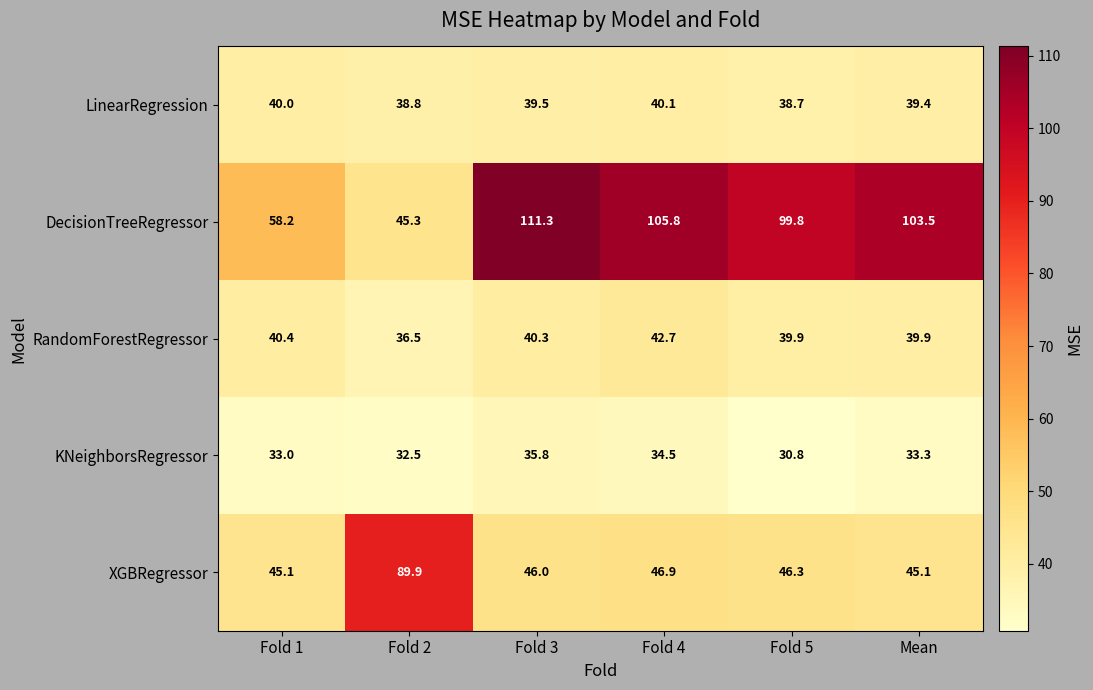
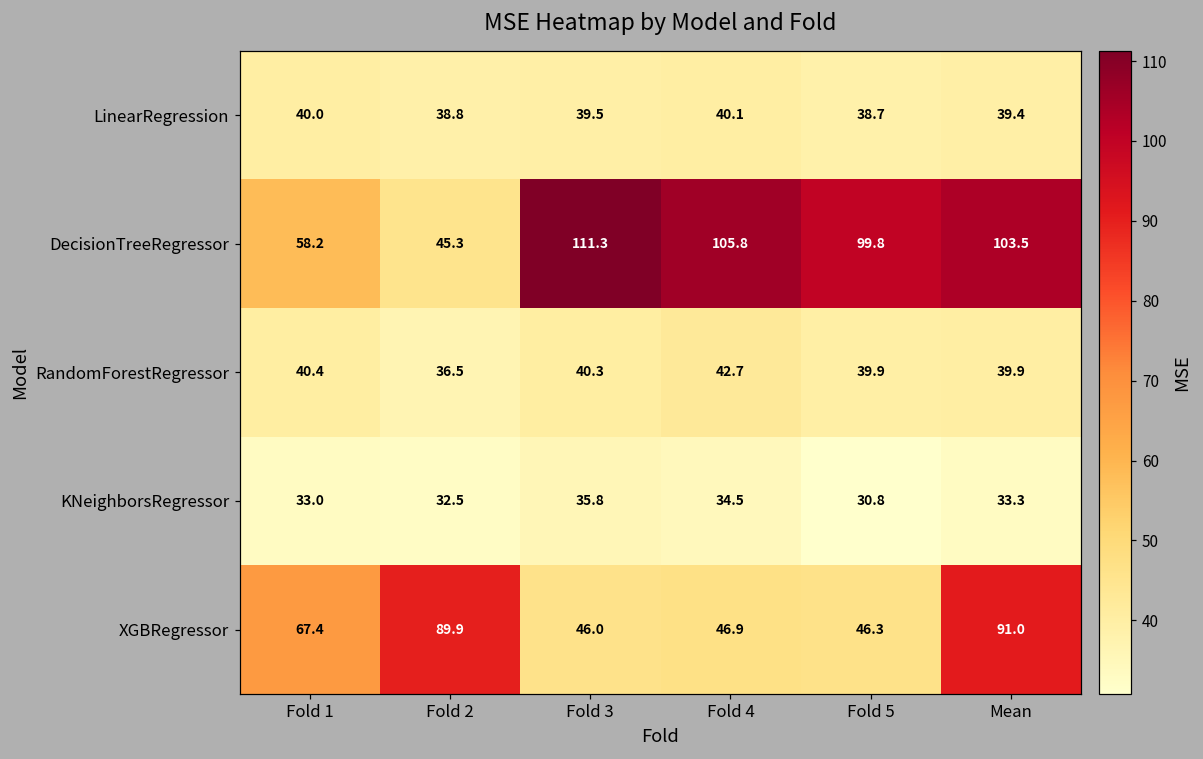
  {
    "LinearRegression": {
      "Fold 1": 40.0,
      "Fold 2": 38.8,
      "Fold 3": 39.5,
      "Fold 4": 40.1,
      "Fold 5": 38.7,
      "Mean": 39.4
    },
    "DecisionTreeRegressor": {
      "Fold 1": 58.2,
      "Fold 2": 45.3,
      "Fold 3": 111.3,
      "Fold 4": 105.8,
      "Fold 5": 99.8,
      "Mean": 103.5
    },
    "RandomForestRegressor": {
      "Fold 1": 40.4,
      "Fold 2": 36.5,
      "Fold 3": 40.3,
      "Fold 4": 42.7,
      "Fold 5": 39.9,
      "Mean": 39.9
    },
    "KNeighborsRegressor": {
      "Fold 1": 33.0,
      "Fold 2": 32.5,
      "Fold 3": 35.8,
      "Fold 4": 34.5,
      "Fold 5": 30.8,
      "Mean": 33.3
    },
    "XGBRegressor": {
-     "Fold 1": 45.1,
+     "Fold 1": 67.4,
      "Fold 2": 89.9,
      "Fold 3": 46.0,
      "Fold 4": 46.9,
      "Fold 5": 46.3,
-     "Mean": 45.1
+     "Mean": 91.0
    }
  }
